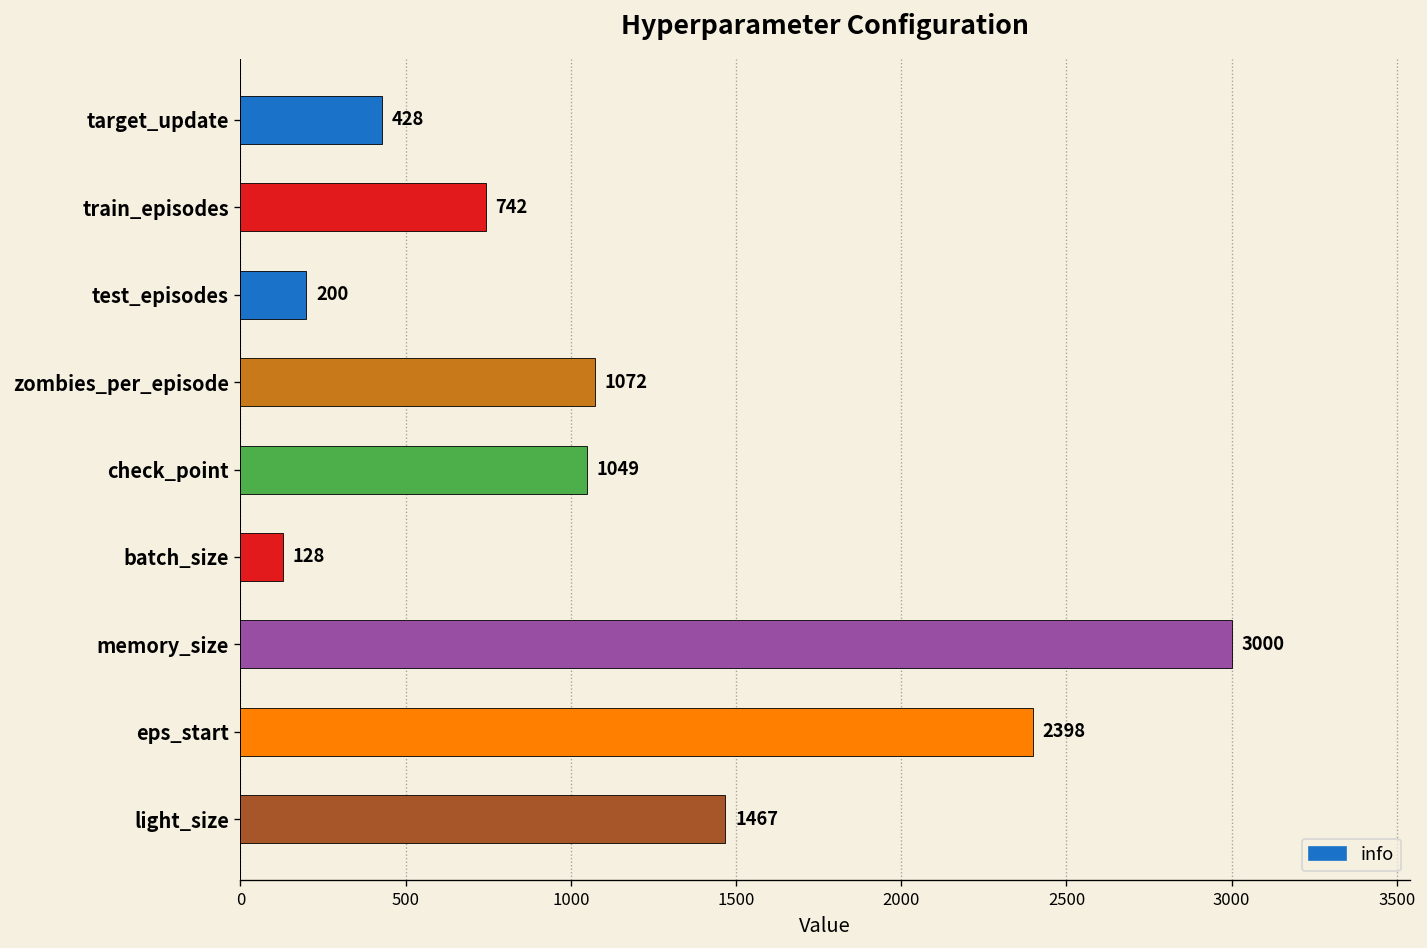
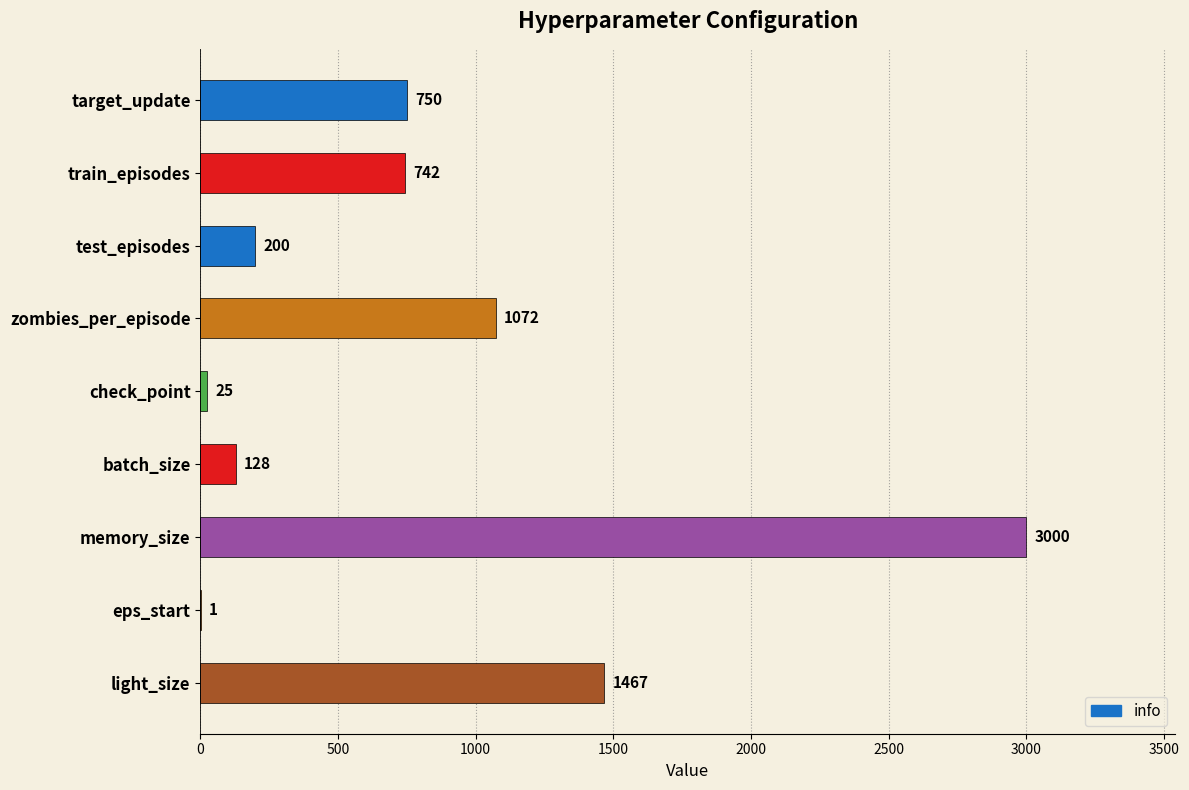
  {
-   "target_update": 428,
+   "target_update": 750,
    "train_episodes": 742,
    "test_episodes": 200,
    "zombies_per_episode": 1072,
-   "check_point": 1049,
+   "check_point": 25,
    "batch_size": 128,
    "memory_size": 3000,
-   "eps_start": 2398,
+   "eps_start": 1,
    "light_size": 1467
  }
